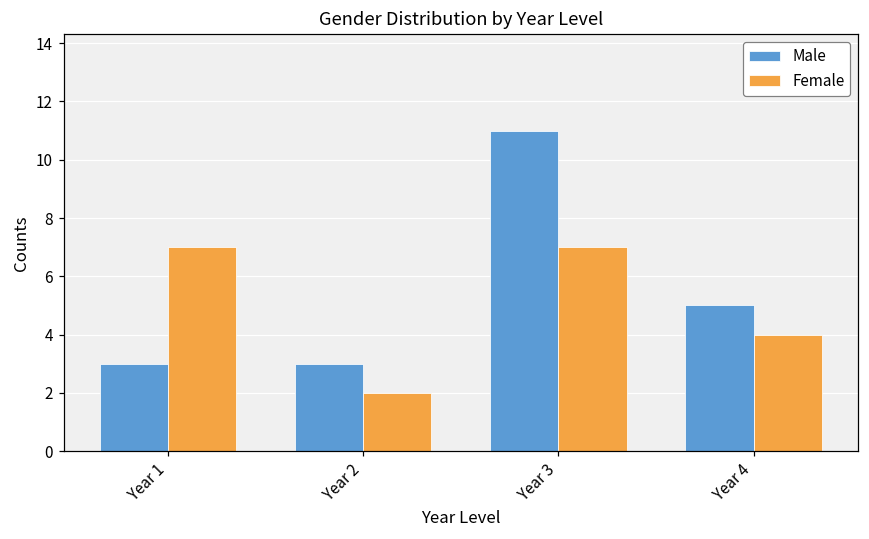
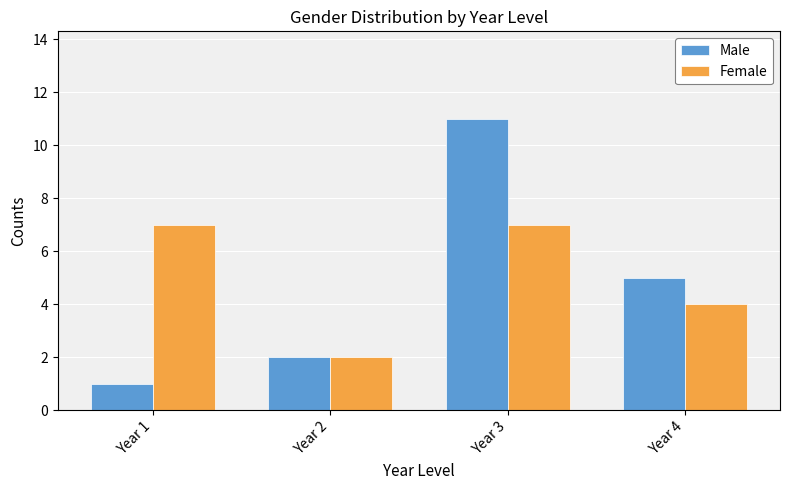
  {
    "Male": {
-     "Year 1": 3,
-     "Year 2": 3,
+     "Year 1": 1,
+     "Year 2": 2,
      "Year 3": 11,
      "Year 4": 5
    },
    "Female": {
      "Year 1": 7,
      "Year 2": 2,
      "Year 3": 7,
      "Year 4": 4
    }
  }
